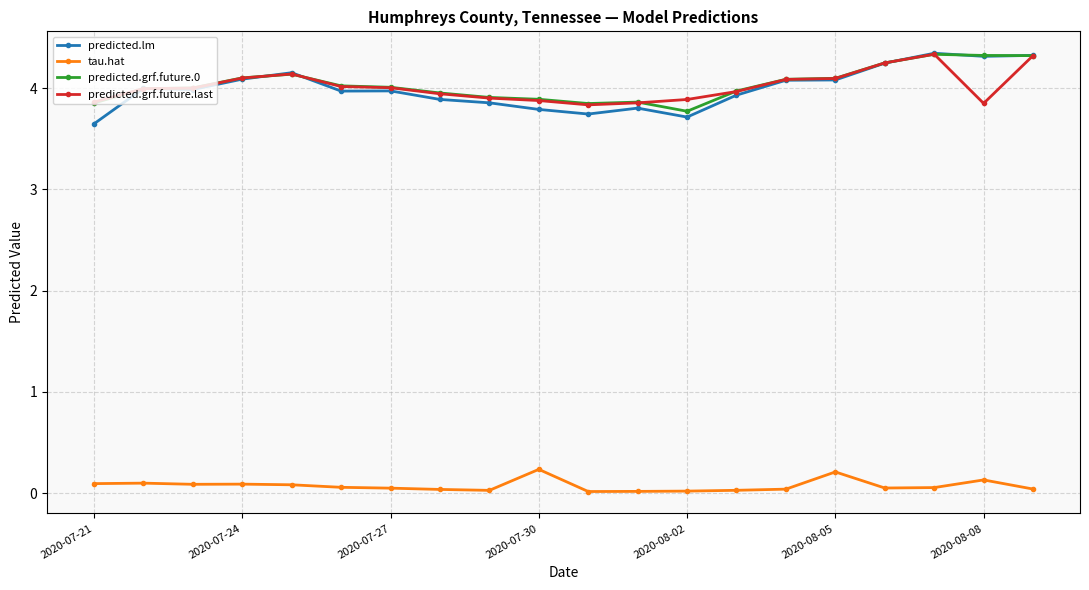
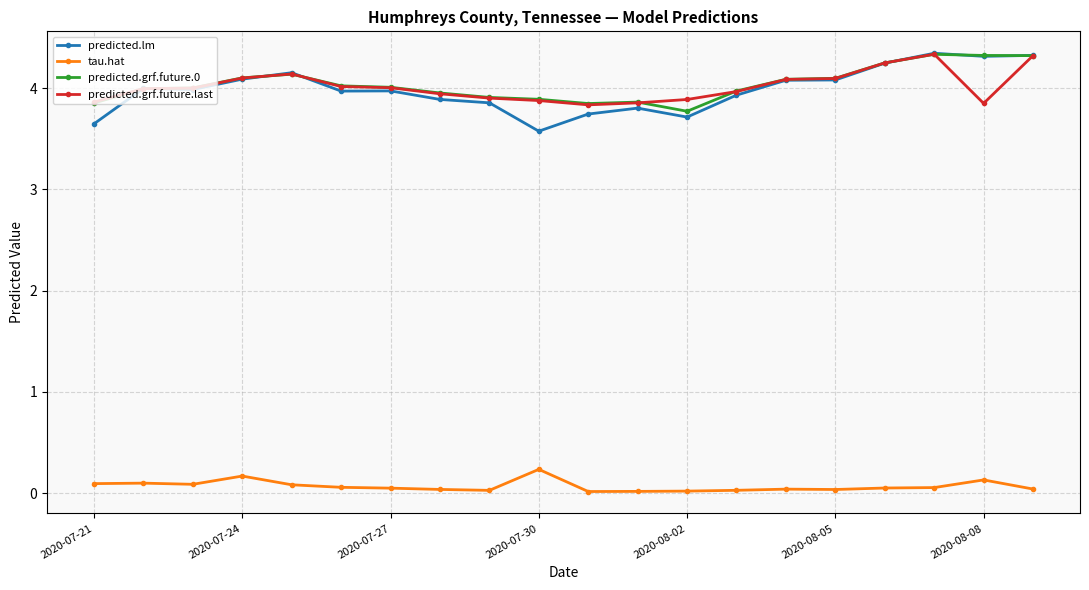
  {
    "predicted.lm": {
      "2020-07-21": 3.65,
      "2020-07-27": 3.97,
-     "2020-07-30": 3.79,
+     "2020-07-30": 3.58,
      "2020-08-02": 3.71
    },
    "tau.hat": {
      "2020-07-21": 0.09,
-     "2020-07-24": 0.09,
+     "2020-07-24": 0.17,
      "2020-07-27": 0.05,
      "2020-07-30": 0.24,
      "2020-08-02": 0.02,
-     "2020-08-05": 0.21,
+     "2020-08-05": 0.04,
      "2020-08-08": 0.13
    },
    "predicted.grf.future.0": {
      "2020-08-02": 3.77
    },
    "predicted.grf.future.last": {
      "2020-08-02": 3.89,
      "2020-08-08": 3.85
    }
  }
